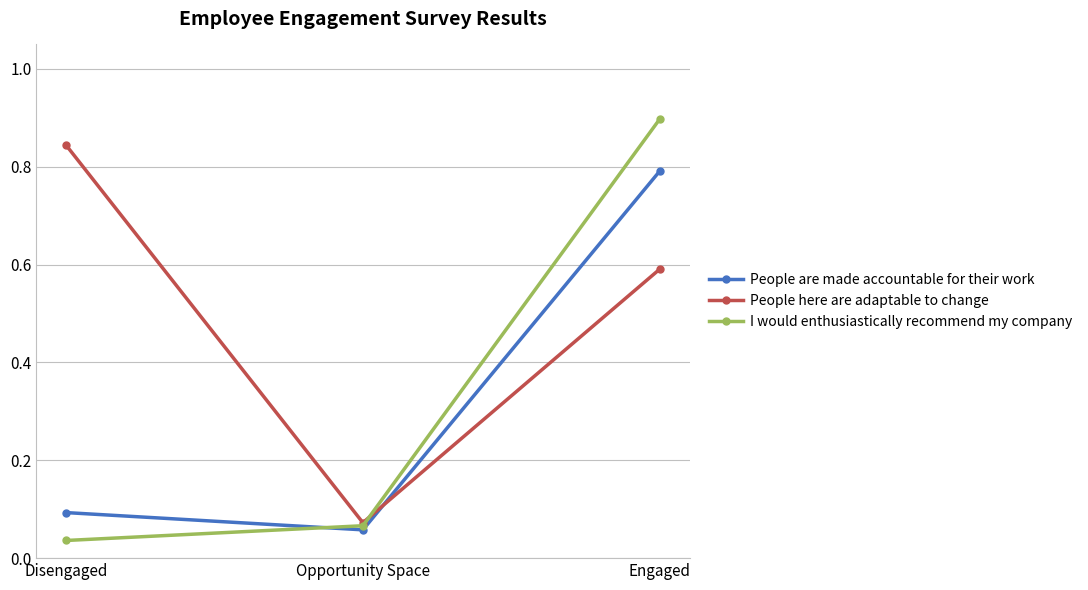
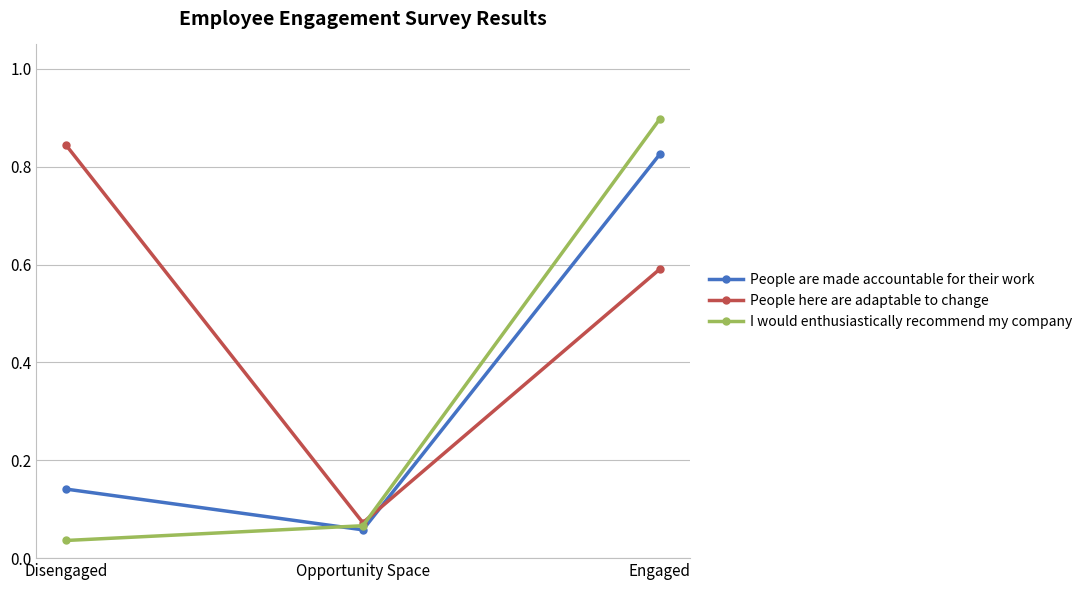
  {
    "People are made accountable for their work": {
-     "Disengaged": 0.09,
+     "Disengaged": 0.14,
      "Opportunity Space": 0.06,
-     "Engaged": 0.79
+     "Engaged": 0.83
    },
    "People here are adaptable to change": {
      "Disengaged": 0.84,
      "Opportunity Space": 0.07,
      "Engaged": 0.59
    },
    "I would enthusiastically recommend my company": {
      "Disengaged": 0.04,
      "Opportunity Space": 0.07,
      "Engaged": 0.90
    }
  }
